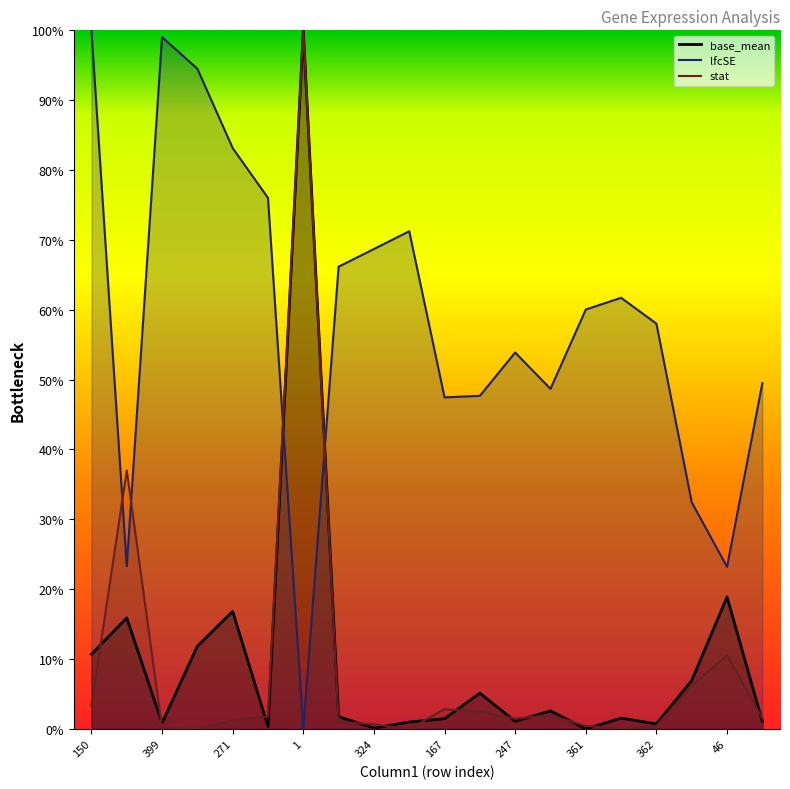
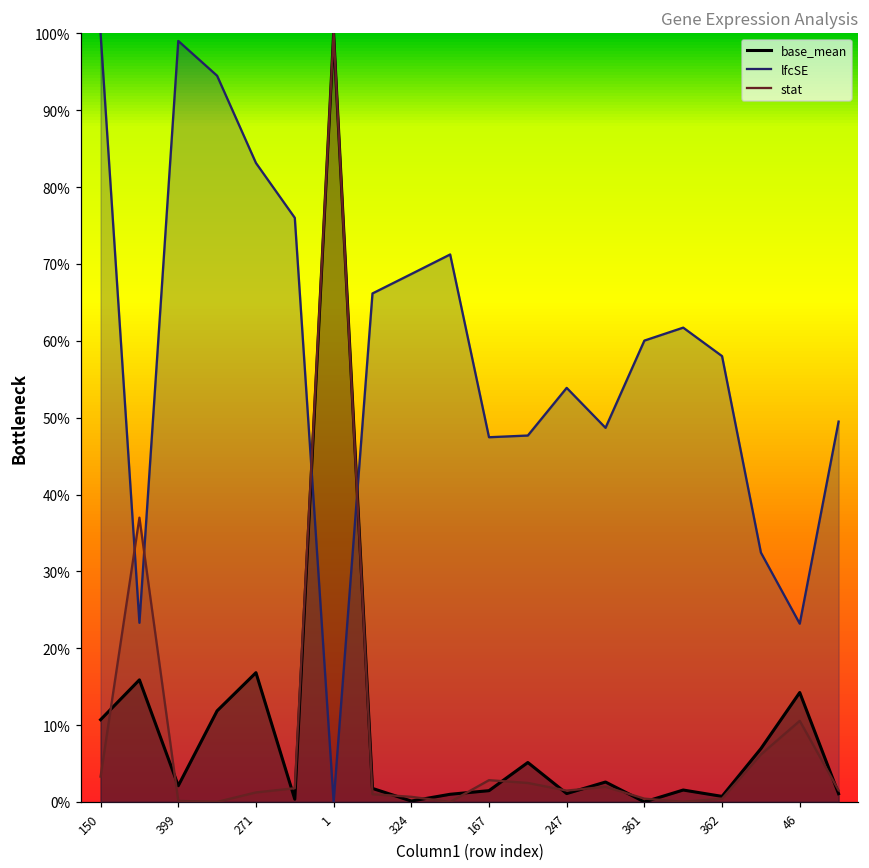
  {
    "base_mean": {
      "150": "11%",
-     "399": "1%",
+     "399": "2%",
      "271": "17%",
      "324": "0%",
      "167": "1%",
      "247": "1%",
      "361": "0%",
-     "46": "19%"
+     "46": "14%"
    }
  }
